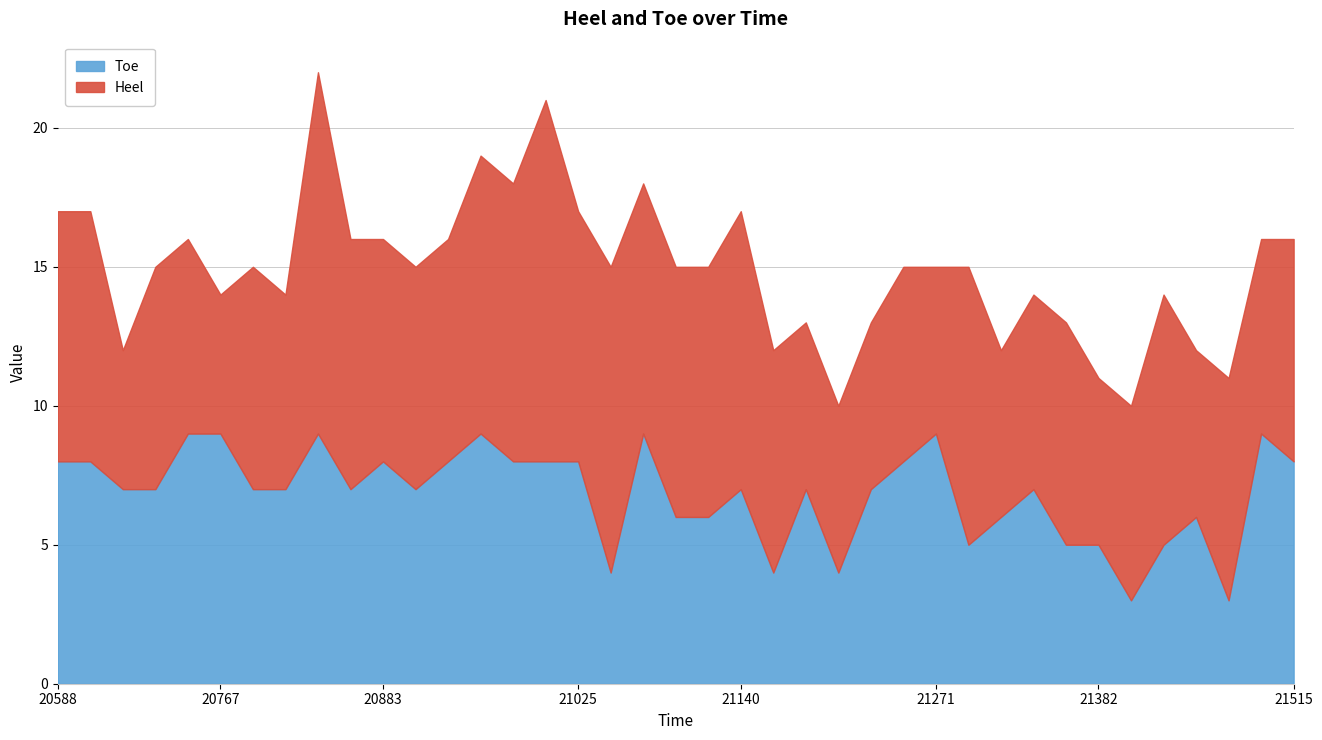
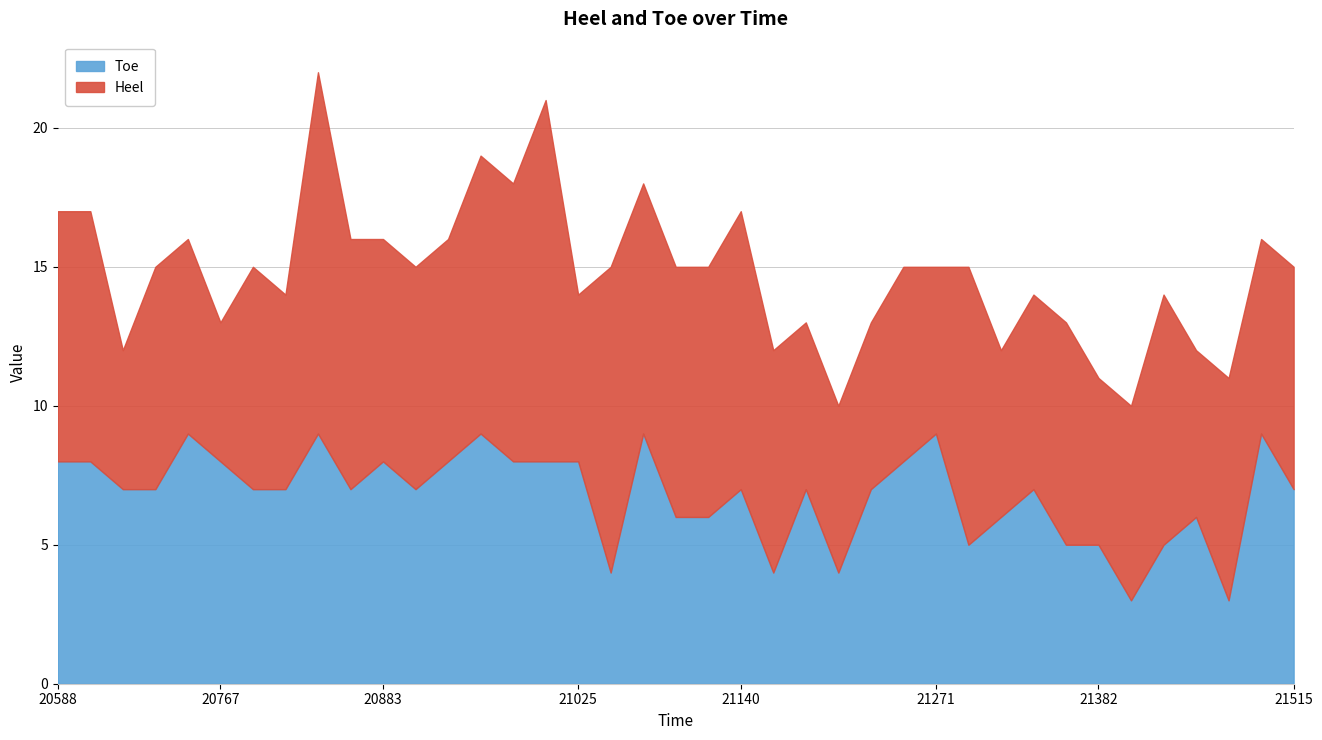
  {
    "Toe": {
      "20588": 8,
-     "20767": 9,
+     "20767": 8,
      "20883": 8,
      "21025": 8,
      "21140": 7,
      "21271": 9,
      "21382": 5,
-     "21515": 8
+     "21515": 7
    },
    "Heel": {
      "20588": 9,
      "20767": 5,
      "20883": 8,
-     "21025": 9,
+     "21025": 6,
      "21140": 10,
      "21271": 6,
      "21382": 6,
      "21515": 8
    }
  }
